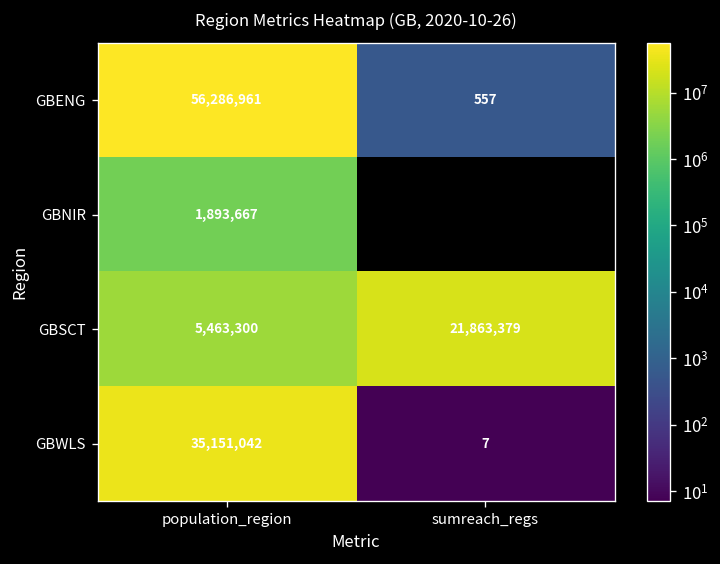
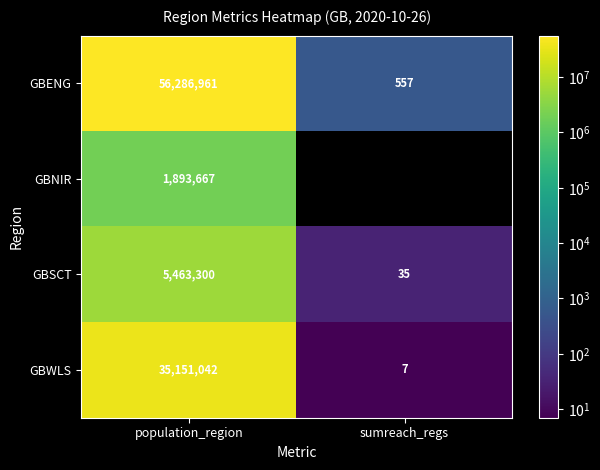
  {
    "GBENG": {
      "population_region": "56,286,961",
      "sumreach_regs": "557"
    },
    "GBNIR": {
      "population_region": "1,893,667"
    },
    "GBSCT": {
      "population_region": "5,463,300",
-     "sumreach_regs": "21,863,379"
+     "sumreach_regs": "35"
    },
    "GBWLS": {
      "population_region": "35,151,042",
      "sumreach_regs": "7"
    }
  }
